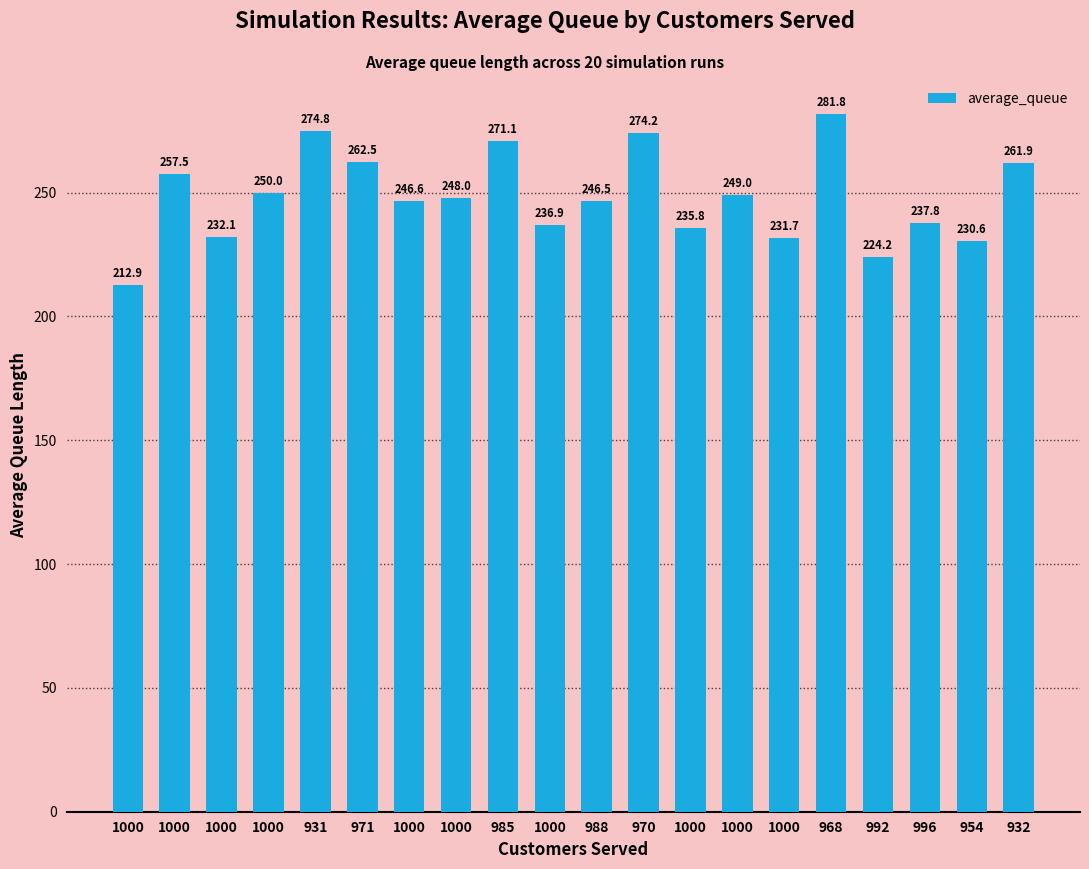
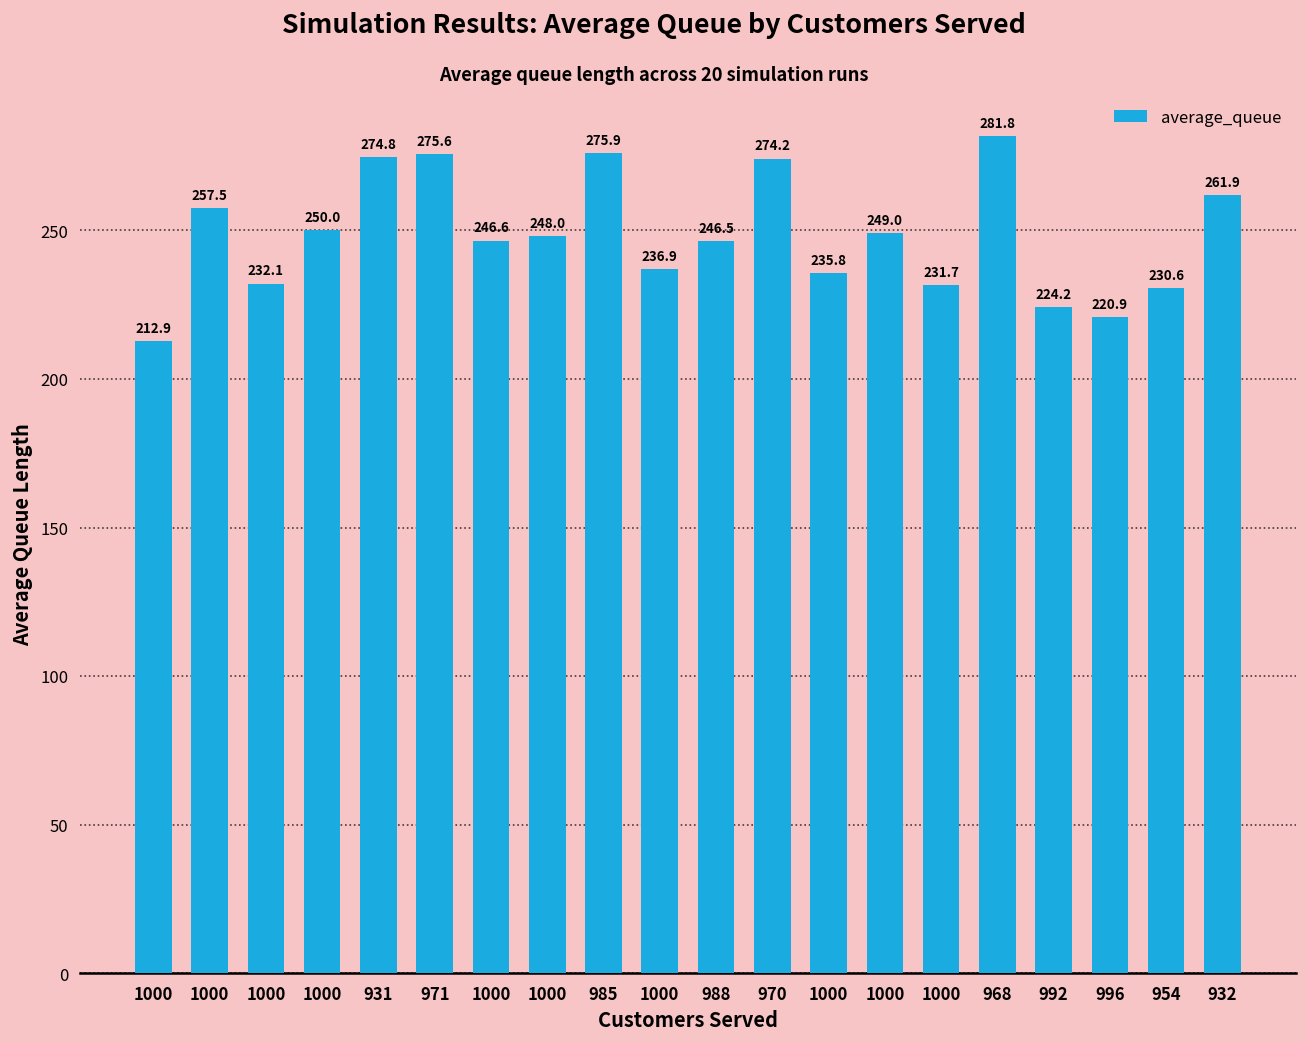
  {
    "931": 274.8,
-   "971": 262.5,
-   "985": 271.1,
+   "971": 275.6,
+   "985": 275.9,
    "988": 246.5,
    "970": 274.2,
    "968": 281.8,
    "992": 224.2,
-   "996": 237.8,
+   "996": 220.9,
    "954": 230.6,
    "932": 261.9
  }
